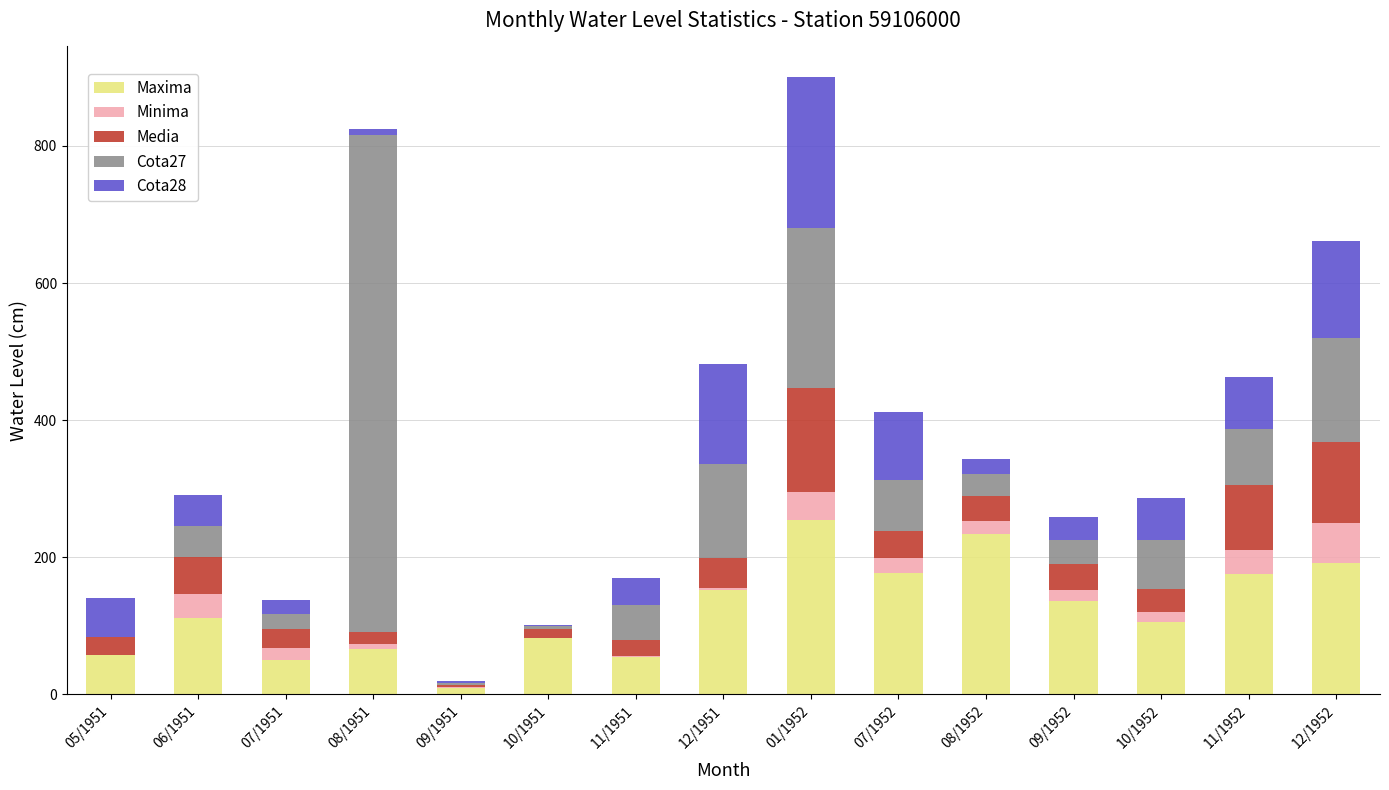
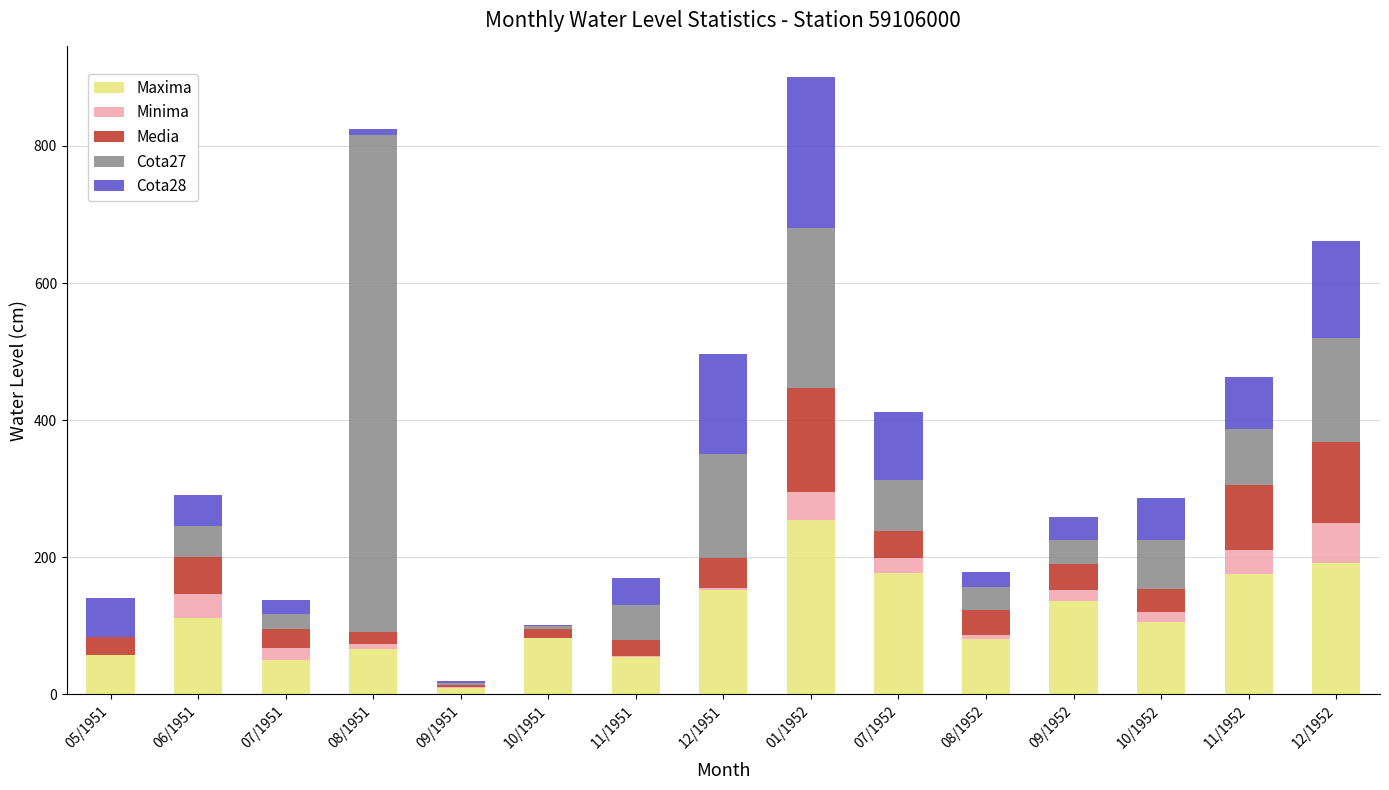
  {
    "Maxima": {
      "05/1951": 60,
      "06/1951": 110,
      "07/1951": 50,
      "08/1951": 70,
      "09/1951": 10,
      "10/1951": 80,
      "11/1951": 50,
      "12/1951": 150,
      "01/1952": 260,
      "07/1952": 180,
-     "08/1952": 230,
+     "08/1952": 80,
      "09/1952": 140,
      "10/1952": 110,
      "11/1952": 180,
      "12/1952": 190
    },
    "Minima": {
      "05/1951": 0,
      "06/1951": 40,
      "07/1951": 20,
      "08/1951": 10,
      "01/1952": 40,
      "07/1952": 20,
-     "08/1952": 20,
+     "08/1952": 10,
      "09/1952": 20,
      "10/1952": 10,
      "11/1952": 40,
      "12/1952": 60
    },
    "Media": {
      "05/1951": 30,
      "06/1951": 50,
      "07/1951": 30,
      "08/1951": 20,
      "10/1951": 10,
      "11/1951": 20,
      "12/1951": 40,
      "01/1952": 150,
      "07/1952": 40,
      "08/1952": 40,
      "09/1952": 40,
      "10/1952": 30,
      "11/1952": 90,
      "12/1952": 120
    },
    "Cota27": {
      "05/1951": 0,
      "06/1951": 50,
      "07/1951": 20,
      "08/1951": 720,
      "10/1951": 0,
      "11/1951": 50,
-     "12/1951": 140,
+     "12/1951": 150,
      "01/1952": 230,
      "07/1952": 70,
      "08/1952": 30,
      "09/1952": 30,
      "10/1952": 70,
      "11/1952": 80,
      "12/1952": 150
    },
    "Cota28": {
      "05/1951": 60,
      "06/1951": 50,
      "07/1951": 20,
      "08/1951": 10,
      "11/1951": 40,
      "12/1951": 150,
      "01/1952": 220,
      "07/1952": 100,
      "08/1952": 20,
      "09/1952": 30,
      "10/1952": 60,
      "11/1952": 80,
      "12/1952": 140
    }
  }
